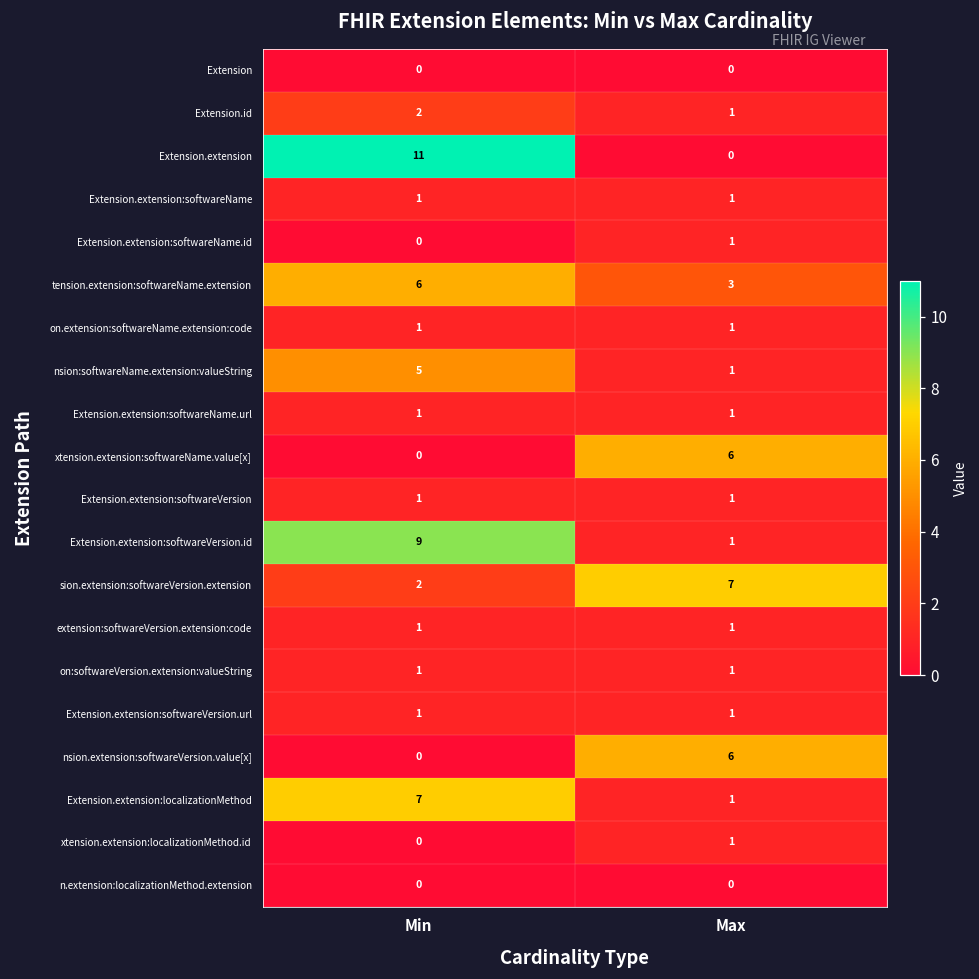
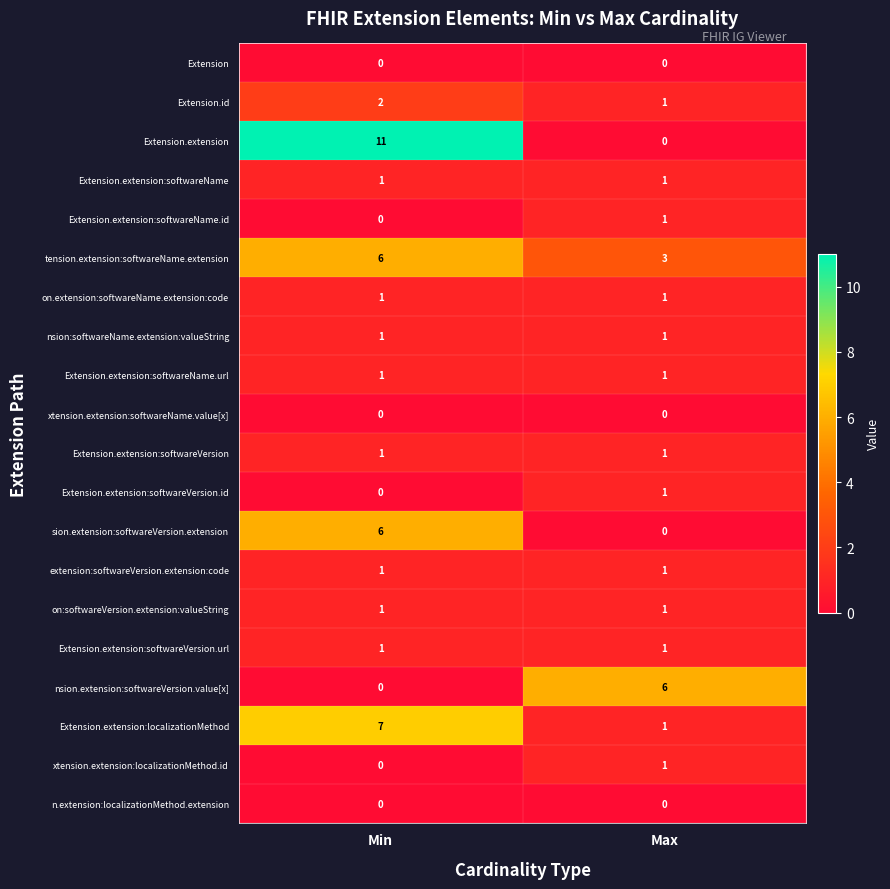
  {
    "Extension": {
      "Min": 0,
      "Max": 0
    },
    "Extension.id": {
      "Min": 2,
      "Max": 1
    },
    "Extension.extension": {
      "Min": 11,
      "Max": 0
    },
    "Extension.extension:softwareName": {
      "Min": 1,
      "Max": 1
    },
    "Extension.extension:softwareName.id": {
      "Min": 0,
      "Max": 1
    },
    "tension.extension:softwareName.extension": {
      "Min": 6,
      "Max": 3
    },
    "on.extension:softwareName.extension:code": {
      "Min": 1,
      "Max": 1
    },
    "nsion:softwareName.extension:valueString": {
-     "Min": 5,
+     "Min": 1,
      "Max": 1
    },
    "Extension.extension:softwareName.url": {
      "Min": 1,
      "Max": 1
    },
    "xtension.extension:softwareName.value[x]": {
      "Min": 0,
-     "Max": 6
+     "Max": 0
    },
    "Extension.extension:softwareVersion": {
      "Min": 1,
      "Max": 1
    },
    "Extension.extension:softwareVersion.id": {
-     "Min": 9,
+     "Min": 0,
      "Max": 1
    },
    "sion.extension:softwareVersion.extension": {
-     "Min": 2,
-     "Max": 7
+     "Min": 6,
+     "Max": 0
    },
    "extension:softwareVersion.extension:code": {
      "Min": 1,
      "Max": 1
    },
    "on:softwareVersion.extension:valueString": {
      "Min": 1,
      "Max": 1
    },
    "Extension.extension:softwareVersion.url": {
      "Min": 1,
      "Max": 1
    },
    "nsion.extension:softwareVersion.value[x]": {
      "Min": 0,
      "Max": 6
    },
    "Extension.extension:localizationMethod": {
      "Min": 7,
      "Max": 1
    },
    "xtension.extension:localizationMethod.id": {
      "Min": 0,
      "Max": 1
    },
    "n.extension:localizationMethod.extension": {
      "Min": 0,
      "Max": 0
    }
  }
